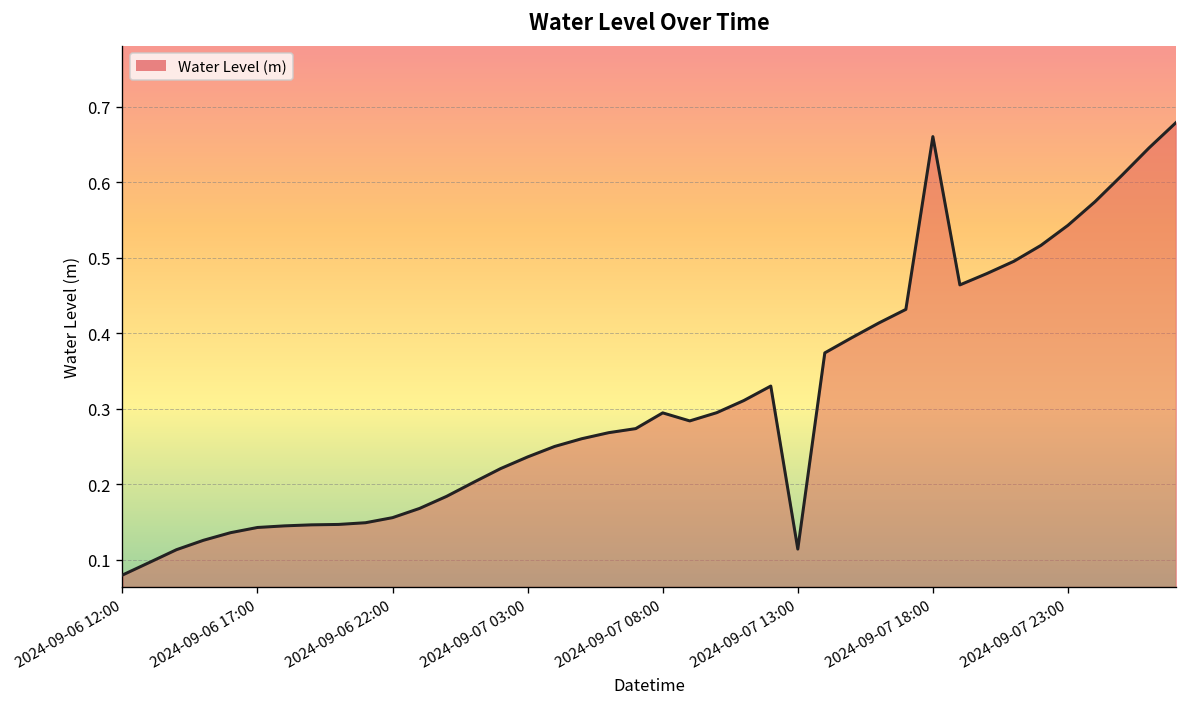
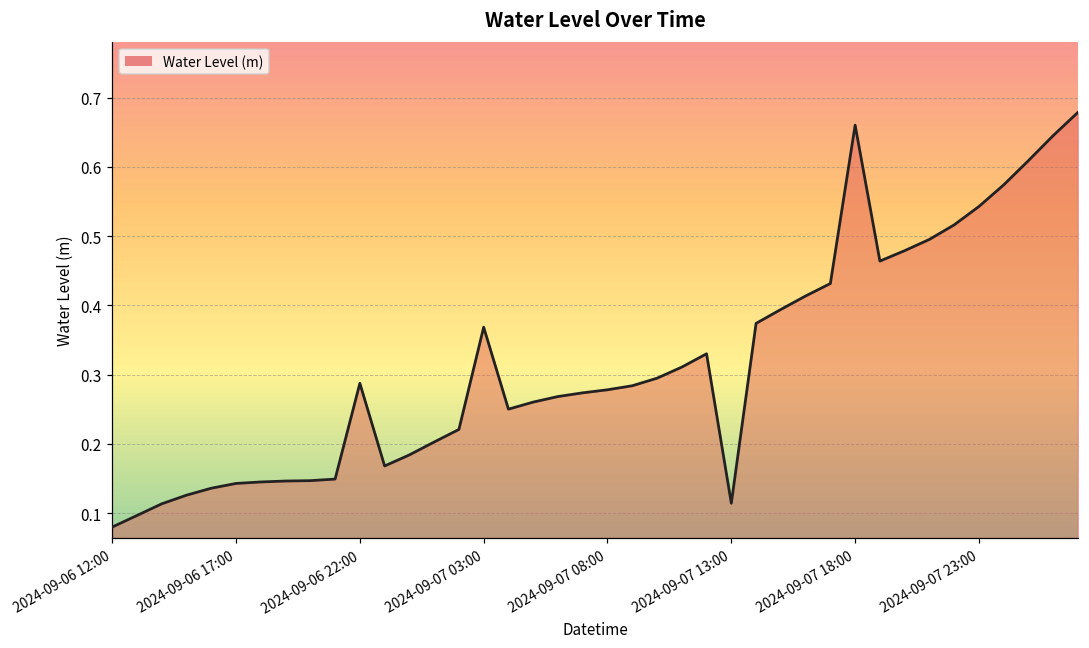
  {
    "2024-09-06 12:00": 0.08,
    "2024-09-06 17:00": 0.14,
-   "2024-09-06 22:00": 0.16,
-   "2024-09-07 03:00": 0.24,
-   "2024-09-07 08:00": 0.29,
+   "2024-09-06 22:00": 0.29,
+   "2024-09-07 03:00": 0.37,
+   "2024-09-07 08:00": 0.28,
    "2024-09-07 13:00": 0.11,
    "2024-09-07 18:00": 0.66,
    "2024-09-07 23:00": 0.54
  }
